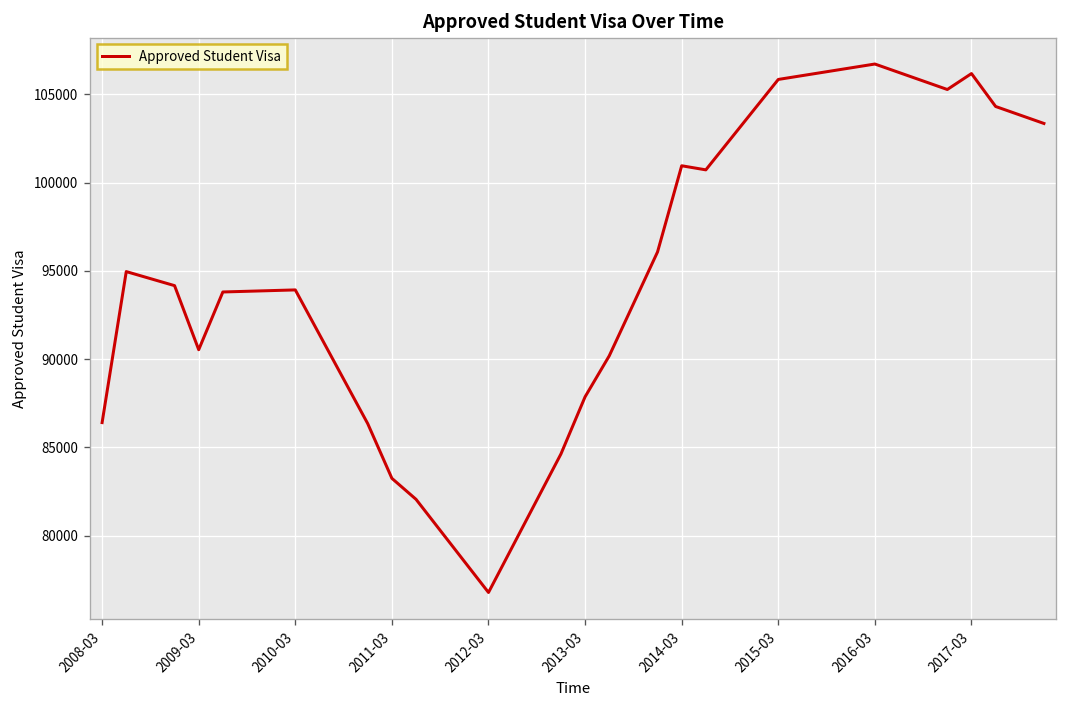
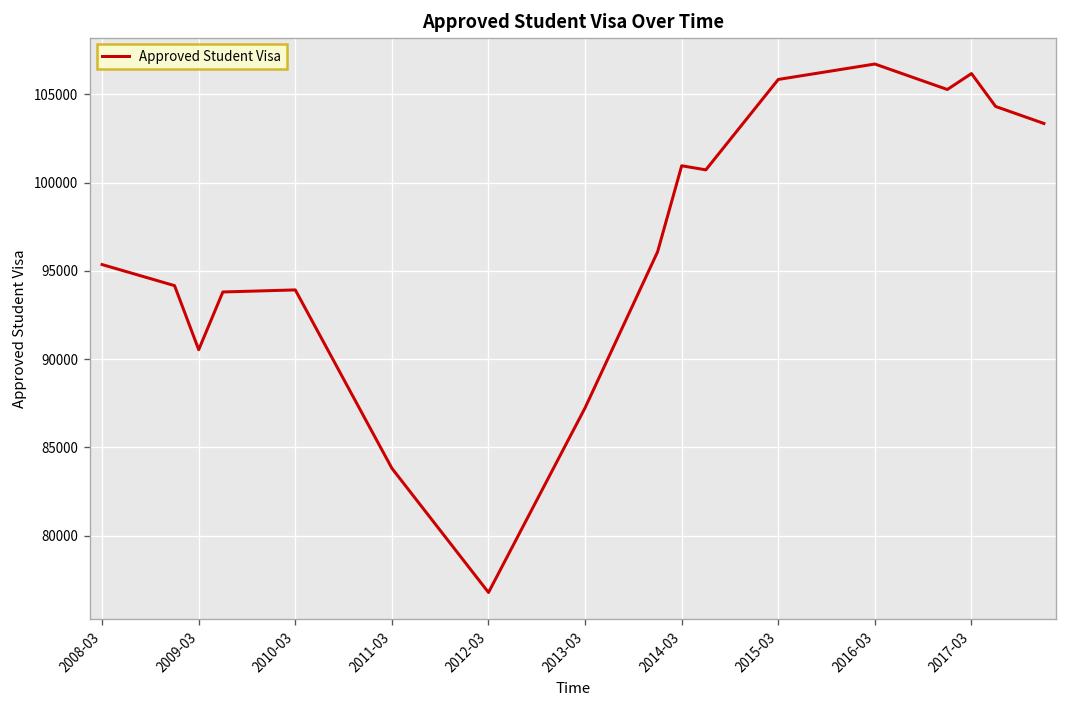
  {
-   "2008-03": 86400,
+   "2008-03": 95400,
    "2009-03": 90500,
    "2010-03": 93900,
-   "2011-03": 83300,
+   "2011-03": 83800,
    "2012-03": 76800,
-   "2013-03": 87900,
+   "2013-03": 87200,
    "2014-03": 100900,
    "2015-03": 105800,
    "2016-03": 106700,
    "2017-03": 106200
  }
